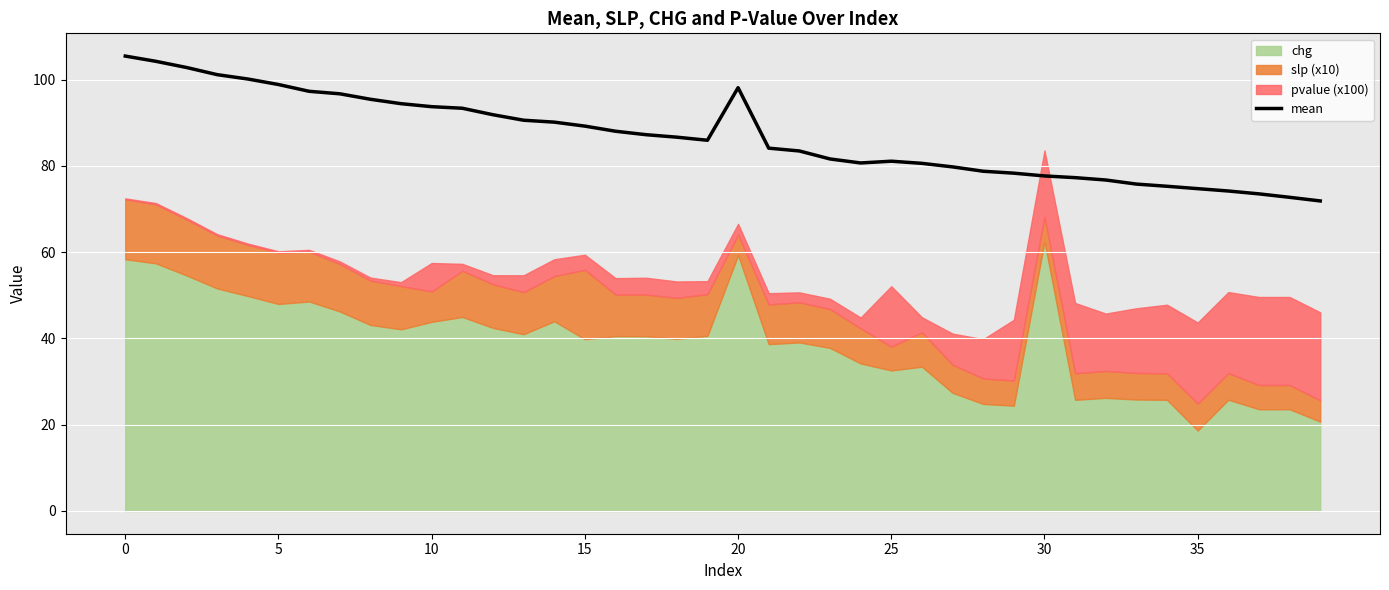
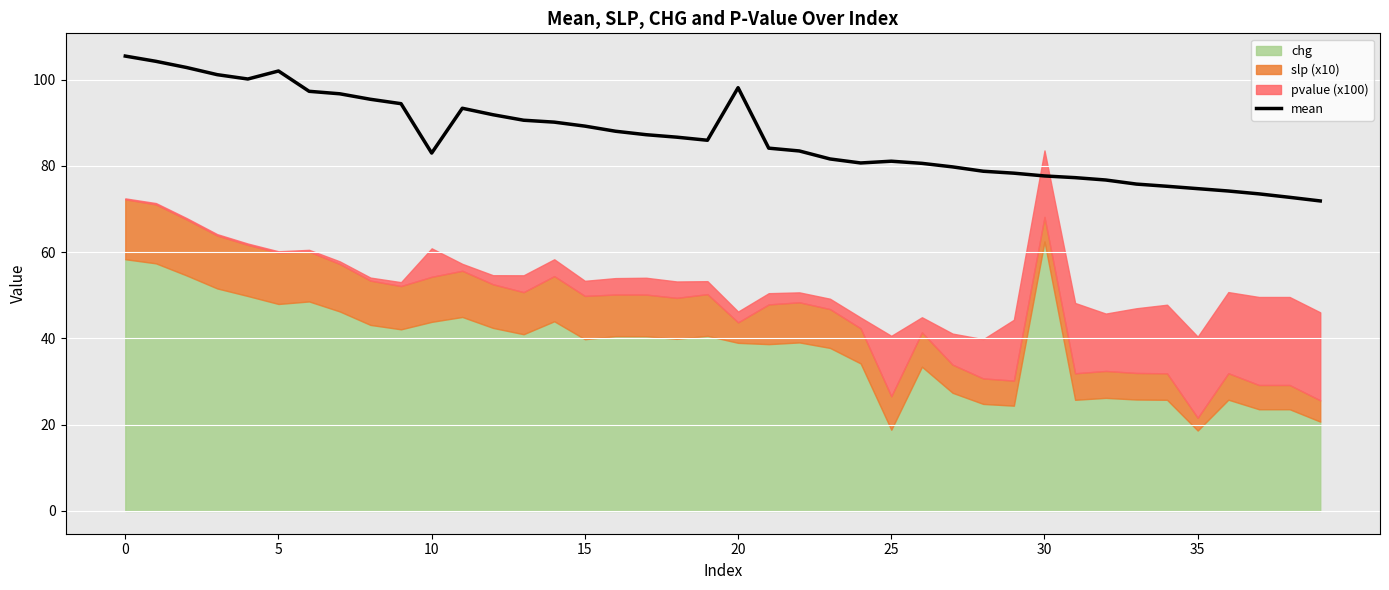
  {
    "mean": {
      "0": 105,
-     "5": 99,
-     "10": 94,
+     "5": 102,
+     "10": 83,
      "15": 89,
      "20": 98,
      "25": 81,
      "30": 78,
      "35": 75
    },
    "chg": {
      "0": 58,
      "5": 48,
      "10": 44,
      "15": 40,
-     "20": 59,
-     "25": 33,
+     "20": 39,
+     "25": 19,
      "30": 62,
      "35": 19
    },
    "slp (x10)": {
-     "10": 7,
-     "15": 16,
+     "10": 10,
+     "15": 10,
      "20": 5,
-     "25": 6,
+     "25": 8,
      "30": 6,
-     "35": 6
+     "35": 3
    },
    "pvalue (x100)": {
      "10": 7,
      "15": 4,
      "20": 3,
      "25": 14,
      "30": 15,
      "35": 19
    }
  }
